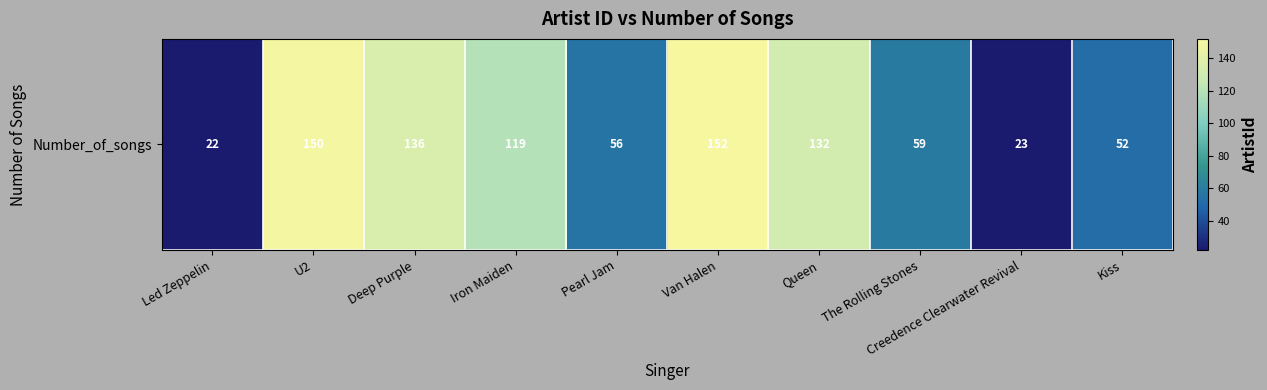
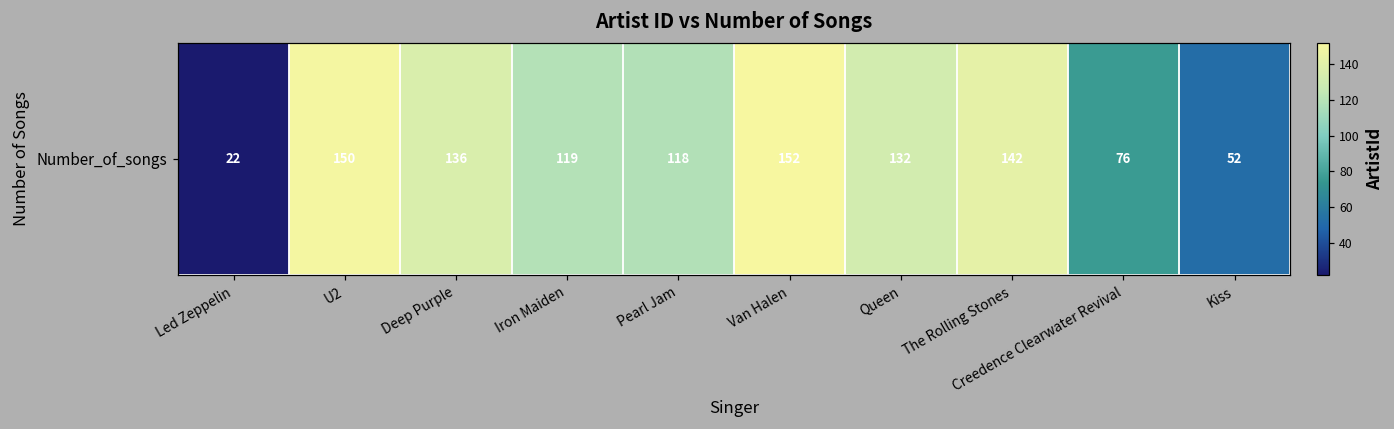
  {
    "Number_of_songs": {
      "Led Zeppelin": 22,
      "U2": 150,
      "Deep Purple": 136,
      "Iron Maiden": 119,
-     "Pearl Jam": 56,
+     "Pearl Jam": 118,
      "Van Halen": 152,
      "Queen": 132,
-     "The Rolling Stones": 59,
-     "Creedence Clearwater Revival": 23,
+     "The Rolling Stones": 142,
+     "Creedence Clearwater Revival": 76,
      "Kiss": 52
    }
  }
